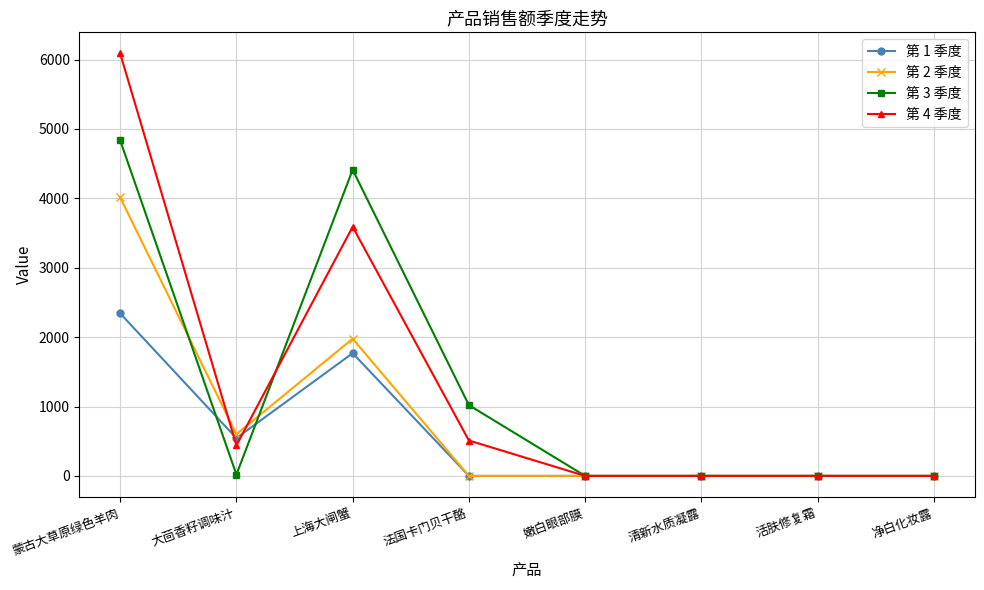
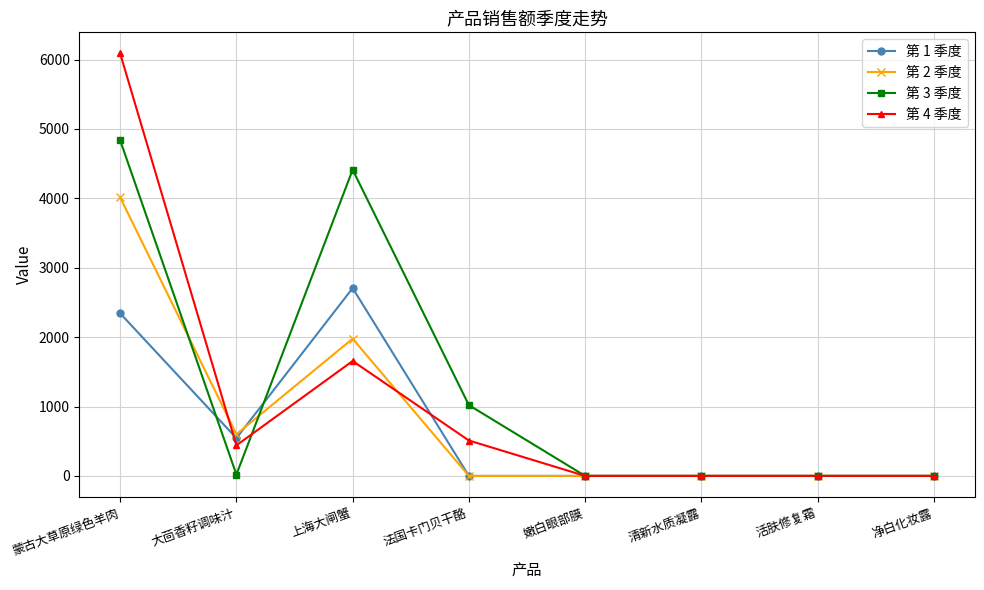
  {
    "第 1 季度": {
      "蒙古大草原绿色羊肉": 2300,
      "大茴香籽调味汁": 500,
-     "上海大闸蟹": 1800
+     "上海大闸蟹": 2700
    },
    "第 2 季度": {
      "蒙古大草原绿色羊肉": 4000,
      "大茴香籽调味汁": 600,
      "上海大闸蟹": 2000
    },
    "第 3 季度": {
      "蒙古大草原绿色羊肉": 4800,
      "大茴香籽调味汁": 0,
      "上海大闸蟹": 4400,
      "法国卡门贝干酪": 1000
    },
    "第 4 季度": {
      "蒙古大草原绿色羊肉": 6100,
      "大茴香籽调味汁": 400,
-     "上海大闸蟹": 3600,
+     "上海大闸蟹": 1700,
      "法国卡门贝干酪": 500
    }
  }
